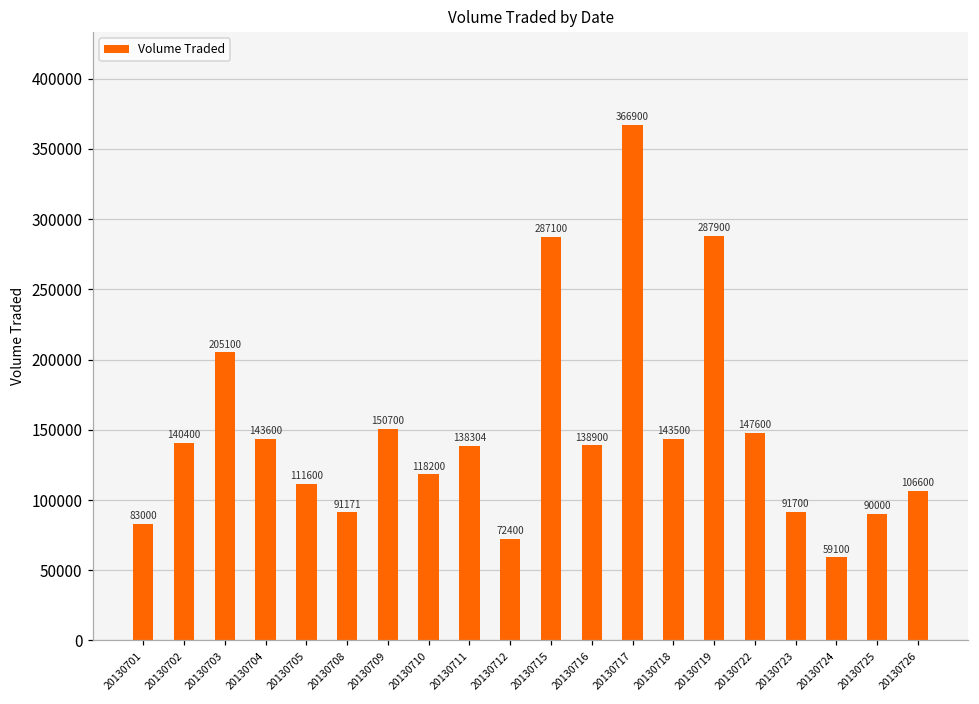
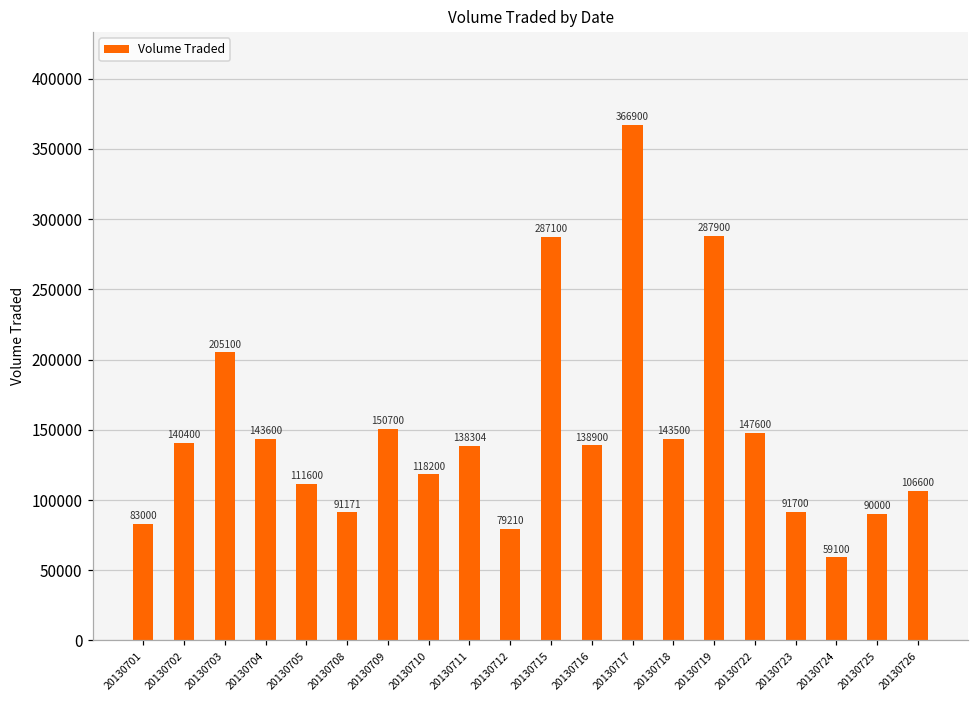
  {
    "20130701": 83000,
    "20130702": 140400,
    "20130703": 205100,
    "20130704": 143600,
    "20130705": 111600,
    "20130708": 91171,
    "20130709": 150700,
    "20130710": 118200,
    "20130711": 138304,
-   "20130712": 72400,
+   "20130712": 79210,
    "20130715": 287100,
    "20130716": 138900,
    "20130717": 366900,
    "20130718": 143500,
    "20130719": 287900,
    "20130722": 147600,
    "20130723": 91700,
    "20130724": 59100,
    "20130725": 90000,
    "20130726": 106600
  }
